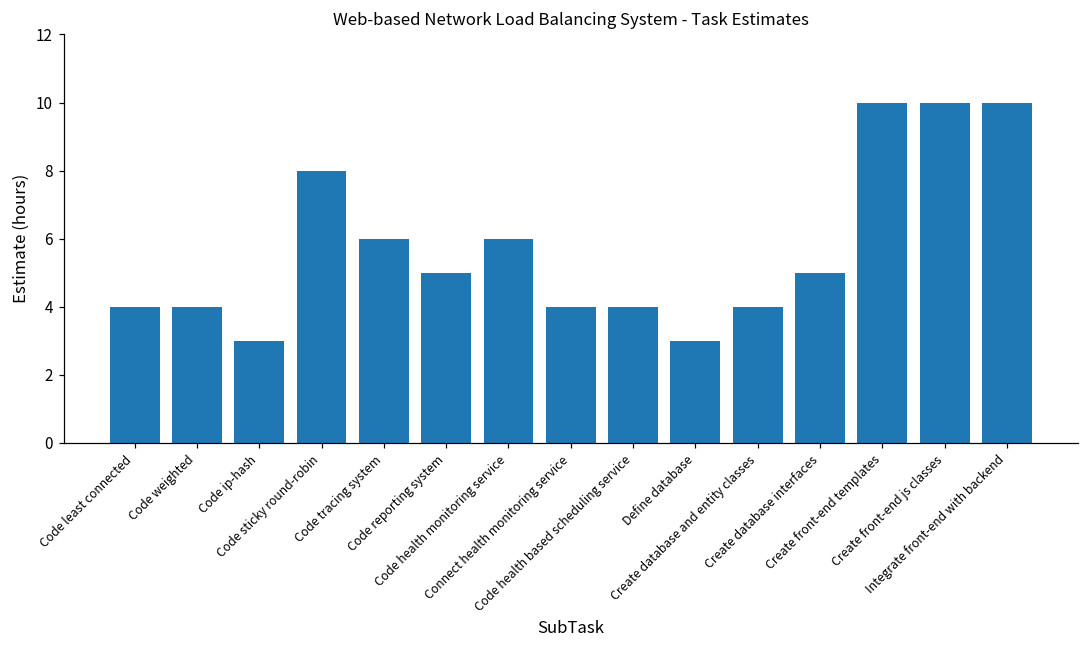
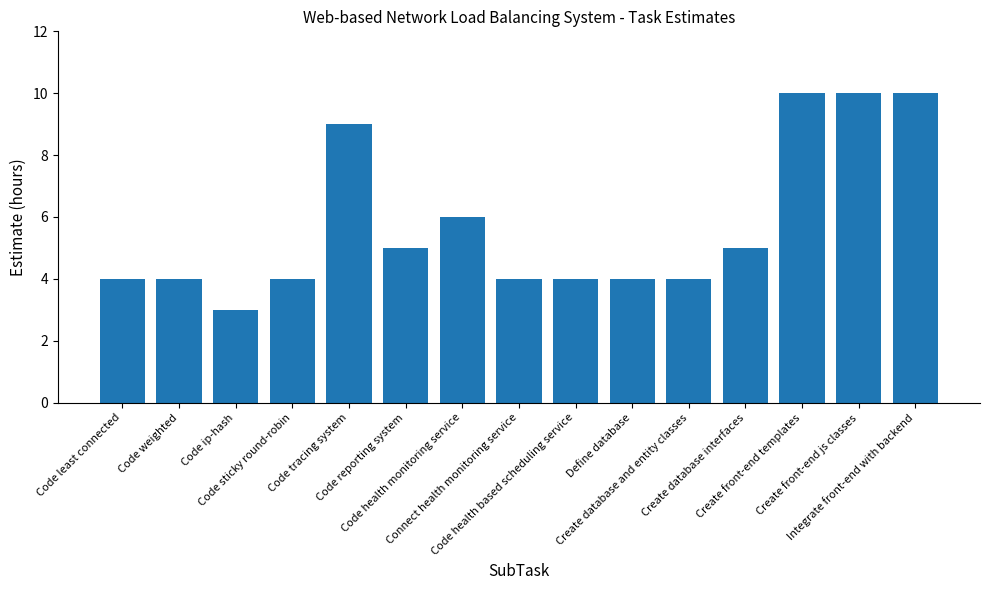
  {
    "Code least connected": 4,
    "Code weighted": 4,
    "Code ip-hash": 3,
-   "Code sticky round-robin": 8,
-   "Code tracing system": 6,
+   "Code sticky round-robin": 4,
+   "Code tracing system": 9,
    "Code reporting system": 5,
    "Code health monitoring service": 6,
    "Connect health monitoring service": 4,
    "Code health based scheduling service": 4,
-   "Define database": 3,
+   "Define database": 4,
    "Create database and entity classes": 4,
    "Create database interfaces": 5,
    "Create front-end templates": 10,
    "Create front-end js classes": 10,
    "Integrate front-end with backend": 10
  }
